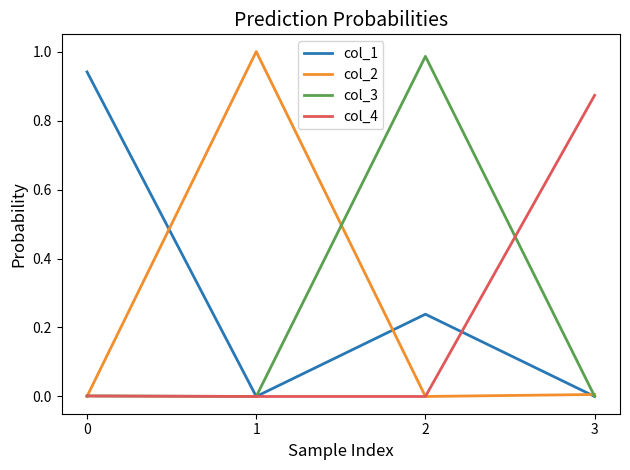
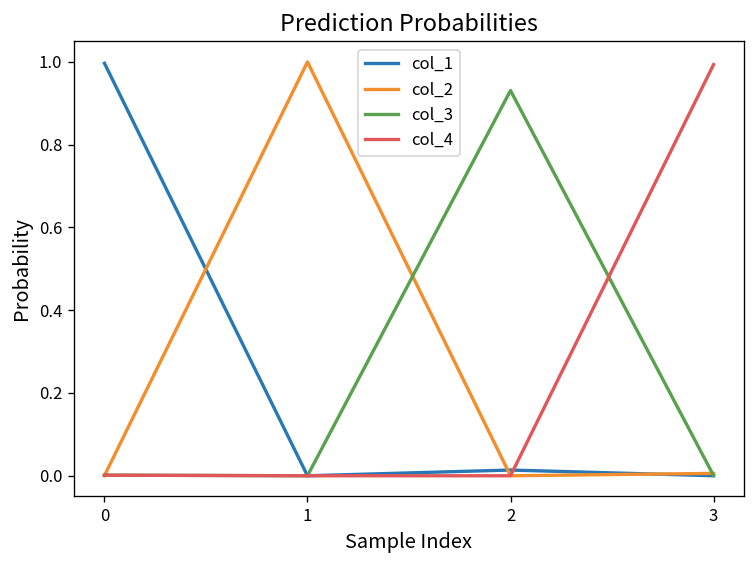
  {
    "col_1": {
-     "0": 0.94,
-     "2": 0.24
+     "0": 1.00,
+     "2": 0.01
    },
    "col_2": {
      "1": 1.00
    },
    "col_3": {
-     "2": 0.99
+     "2": 0.93
    },
    "col_4": {
-     "3": 0.87
+     "3": 0.99
    }
  }
